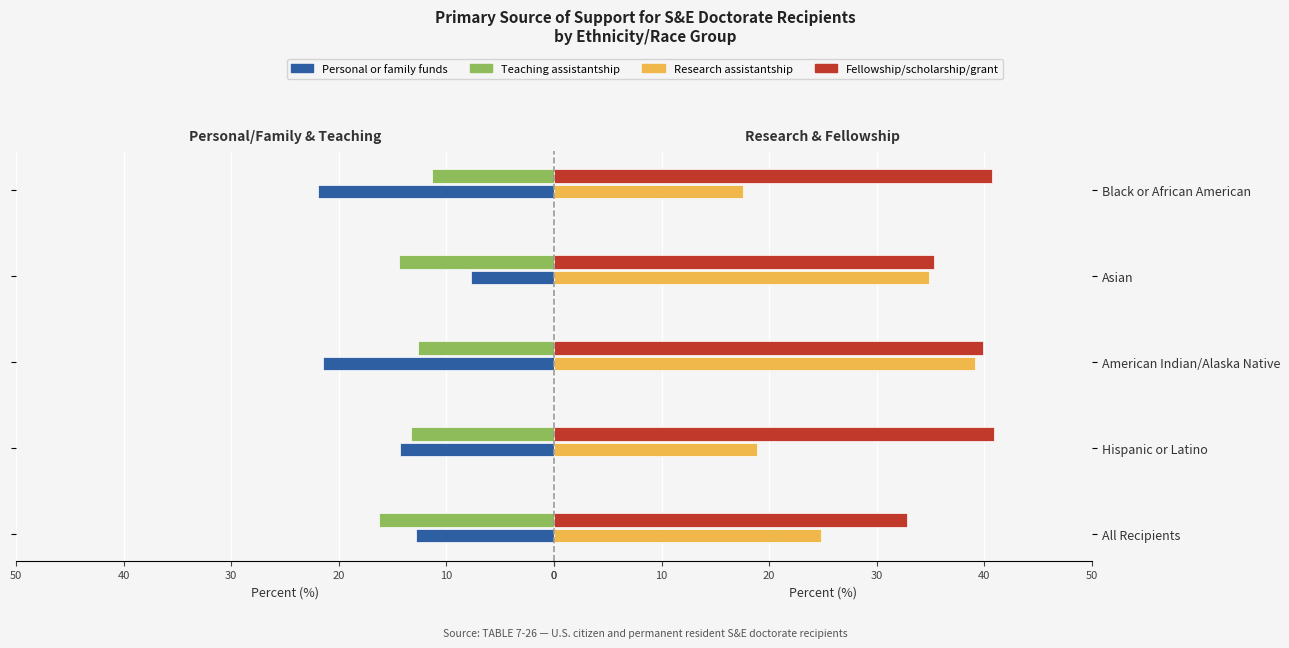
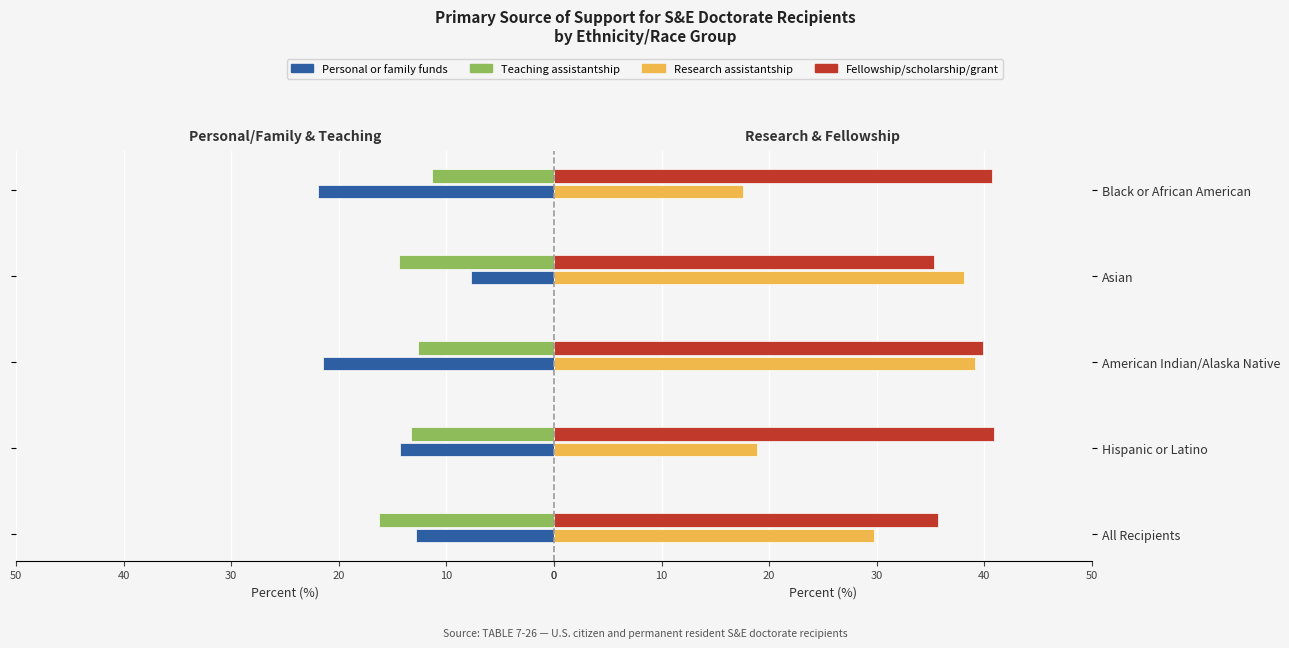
  {
    "Research & Fellowship": {
      "Research assistantship": {
        "Black or African American": 17.6,
-       "Asian": 34.9,
+       "Asian": 38.1,
        "American Indian/Alaska Native": 39.1,
        "Hispanic or Latino": 18.9,
-       "All Recipients": 24.8
+       "All Recipients": 29.7
      },
      "Fellowship/scholarship/grant": {
        "Black or African American": 40.7,
        "Asian": 35.3,
        "American Indian/Alaska Native": 39.9,
        "Hispanic or Latino": 40.9,
-       "All Recipients": 32.8
+       "All Recipients": 35.7
      }
    }
  }
